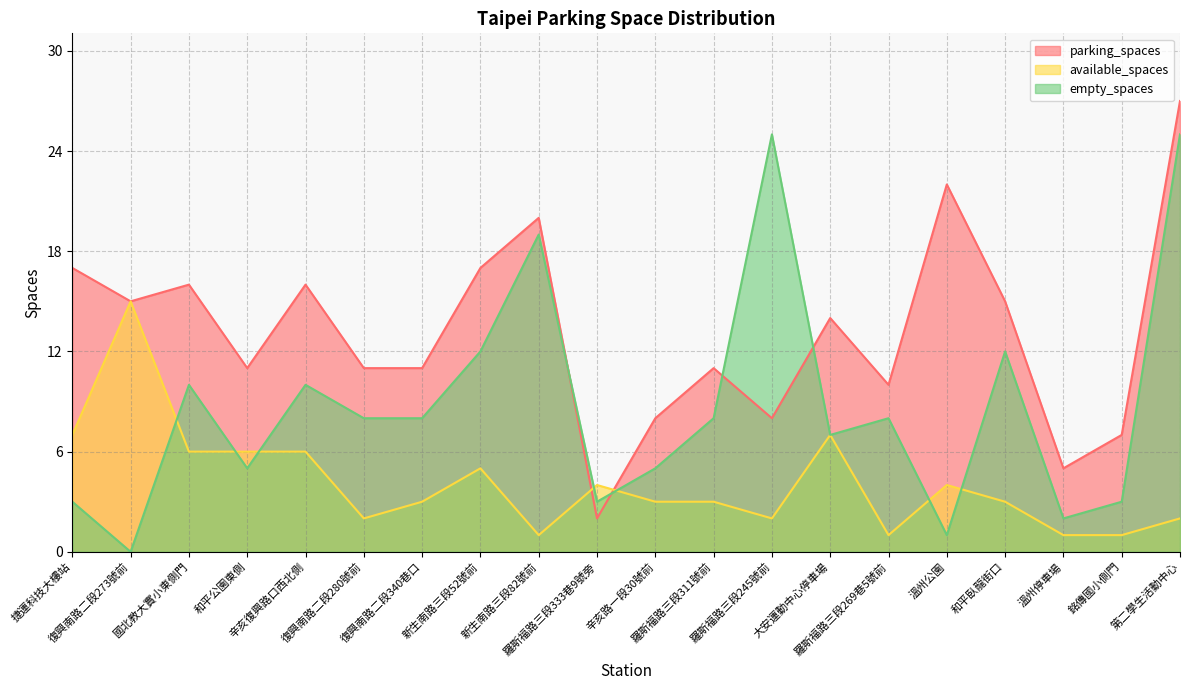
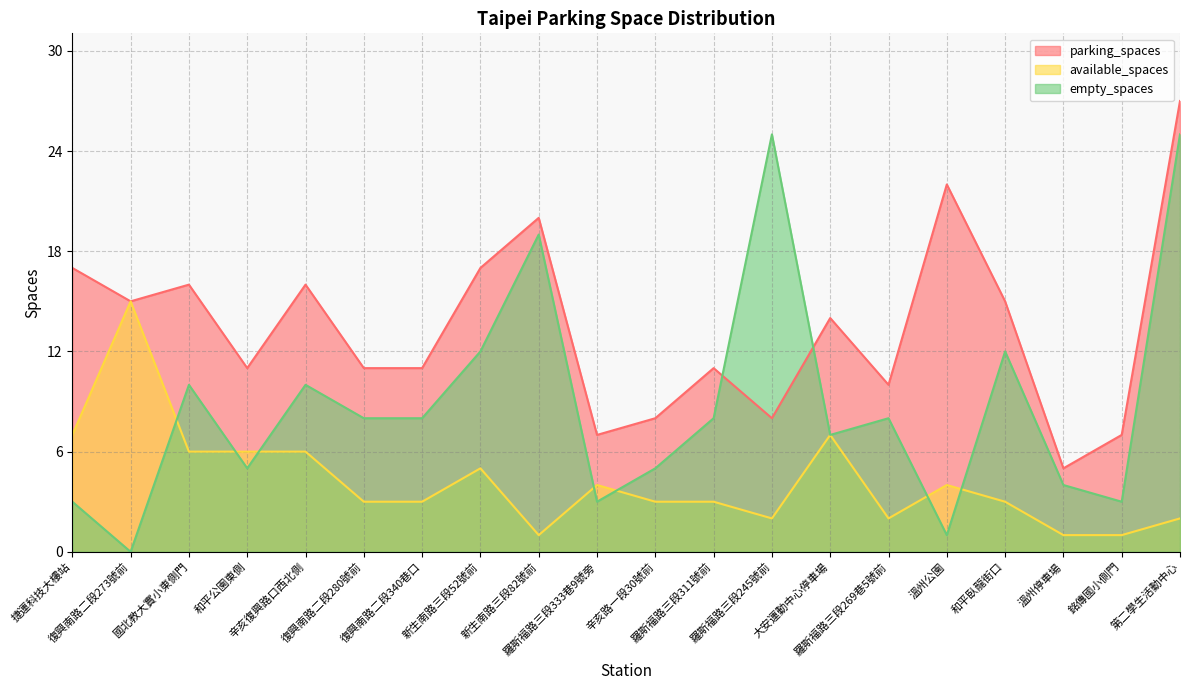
  {
    "parking_spaces": {
      "捷運科技大樓站": 17,
      "國北教大實小東側門": 16,
      "和平公園東側": 11,
      "辛亥復興路口西北側": 16,
      "復興南路二段280號前": 11,
      "復興南路二段340巷口": 11,
      "新生南路三段52號前": 17,
      "新生南路三段82號前": 20,
-     "羅斯福路三段333巷9號旁": 2,
+     "羅斯福路三段333巷9號旁": 7,
      "辛亥路一段30號前": 8,
      "羅斯福路三段311號前": 11,
      "羅斯福路三段245號前": 8,
      "大安運動中心停車場": 14,
      "羅斯福路三段269巷5號前": 10,
      "溫州公園": 22,
      "和平臥龍街口": 15,
      "溫州停車場": 5,
      "銘傳國小側門": 7,
      "第二學生活動中心": 27
    },
    "available_spaces": {
      "捷運科技大樓站": 7,
      "國北教大實小東側門": 6,
      "和平公園東側": 6,
      "辛亥復興路口西北側": 6,
-     "復興南路二段280號前": 2,
+     "復興南路二段280號前": 3,
      "復興南路二段340巷口": 3,
      "新生南路三段52號前": 5,
      "新生南路三段82號前": 1,
      "羅斯福路三段333巷9號旁": 4,
      "辛亥路一段30號前": 3,
      "羅斯福路三段311號前": 3,
      "羅斯福路三段245號前": 2,
-     "羅斯福路三段269巷5號前": 1,
+     "羅斯福路三段269巷5號前": 2,
      "溫州公園": 4,
      "和平臥龍街口": 3,
      "溫州停車場": 1,
      "銘傳國小側門": 1,
      "第二學生活動中心": 2
    },
    "empty_spaces": {
      "捷運科技大樓站": 3,
      "復興南路二段273號前": 0,
      "國北教大實小東側門": 10,
      "和平公園東側": 5,
      "辛亥復興路口西北側": 10,
      "復興南路二段280號前": 8,
      "復興南路二段340巷口": 8,
      "新生南路三段52號前": 12,
      "新生南路三段82號前": 19,
      "羅斯福路三段333巷9號旁": 3,
      "辛亥路一段30號前": 5,
      "羅斯福路三段311號前": 8,
      "羅斯福路三段245號前": 25,
      "羅斯福路三段269巷5號前": 8,
      "溫州公園": 1,
      "和平臥龍街口": 12,
-     "溫州停車場": 2,
+     "溫州停車場": 4,
      "銘傳國小側門": 3,
      "第二學生活動中心": 25
    }
  }
